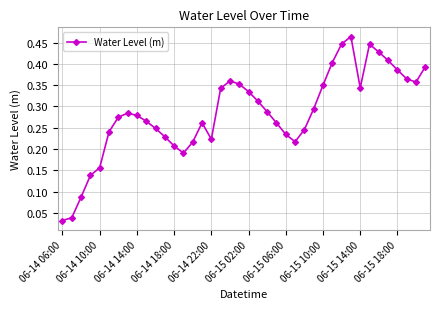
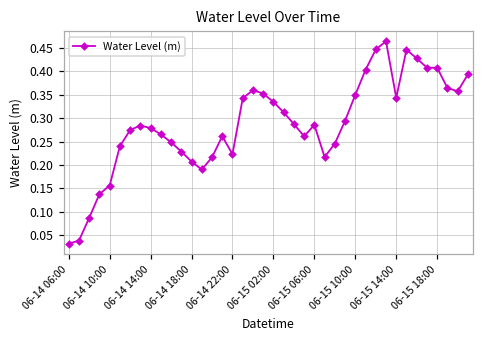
  {
    "06-14 06:00": 0.03,
    "06-14 10:00": 0.16,
    "06-14 14:00": 0.28,
    "06-14 18:00": 0.21,
    "06-14 22:00": 0.22,
    "06-15 02:00": 0.33,
-   "06-15 06:00": 0.23,
+   "06-15 06:00": 0.29,
    "06-15 10:00": 0.35,
    "06-15 14:00": 0.34,
-   "06-15 18:00": 0.39
+   "06-15 18:00": 0.41
  }
